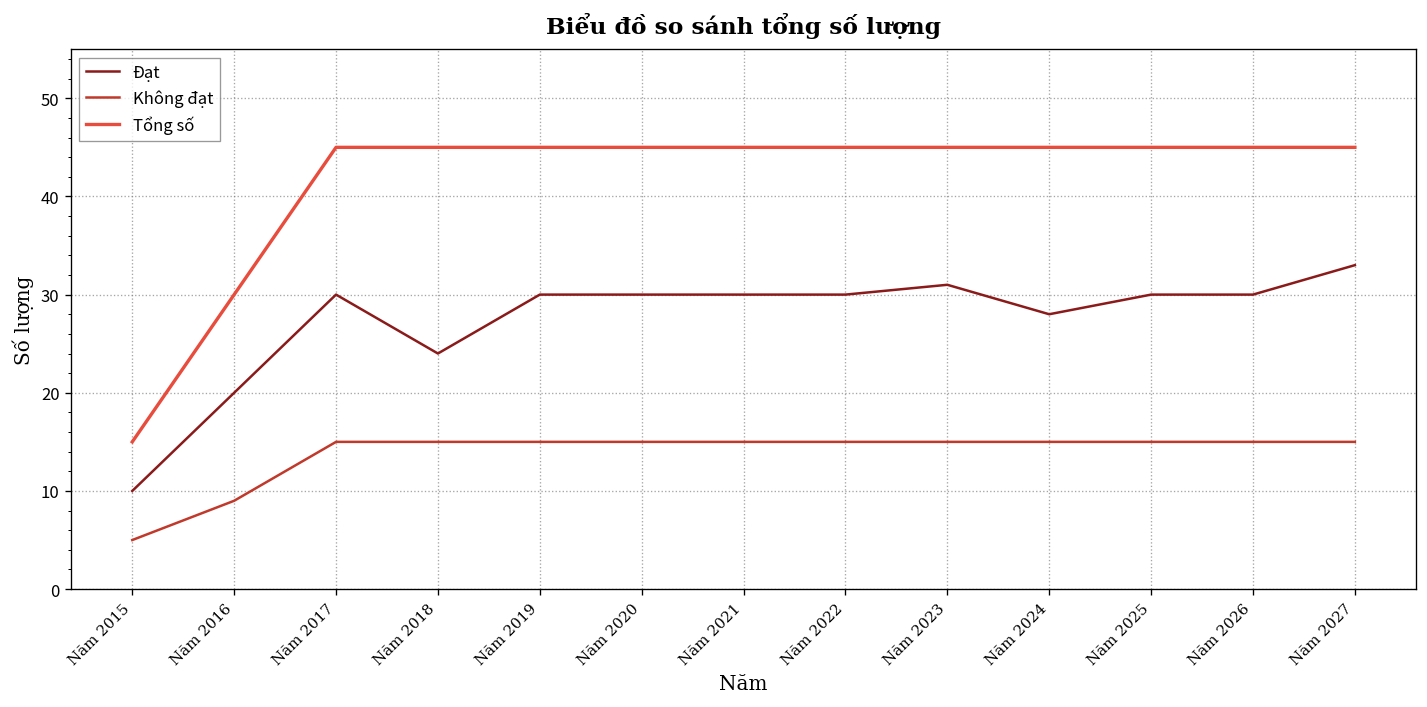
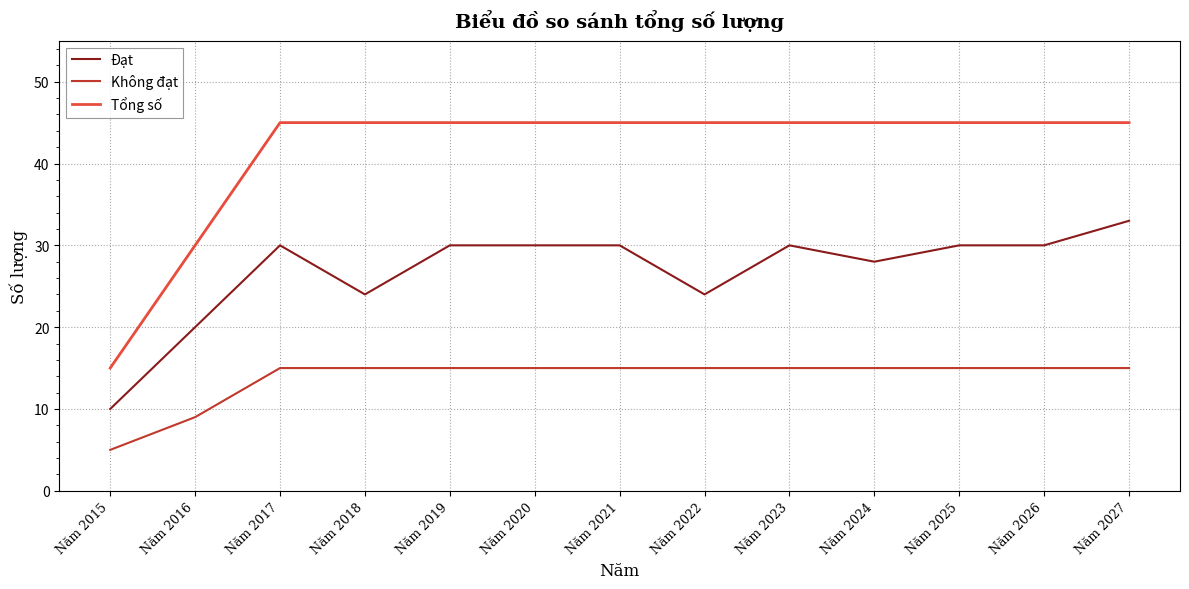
  {
    "Đạt": {
      "Năm 2015": 10,
      "Năm 2016": 20,
      "Năm 2017": 30,
      "Năm 2018": 24,
      "Năm 2019": 30,
      "Năm 2020": 30,
      "Năm 2021": 30,
-     "Năm 2022": 30,
-     "Năm 2023": 31,
+     "Năm 2022": 24,
+     "Năm 2023": 30,
      "Năm 2024": 28,
      "Năm 2025": 30,
      "Năm 2026": 30,
      "Năm 2027": 33
    }
  }
